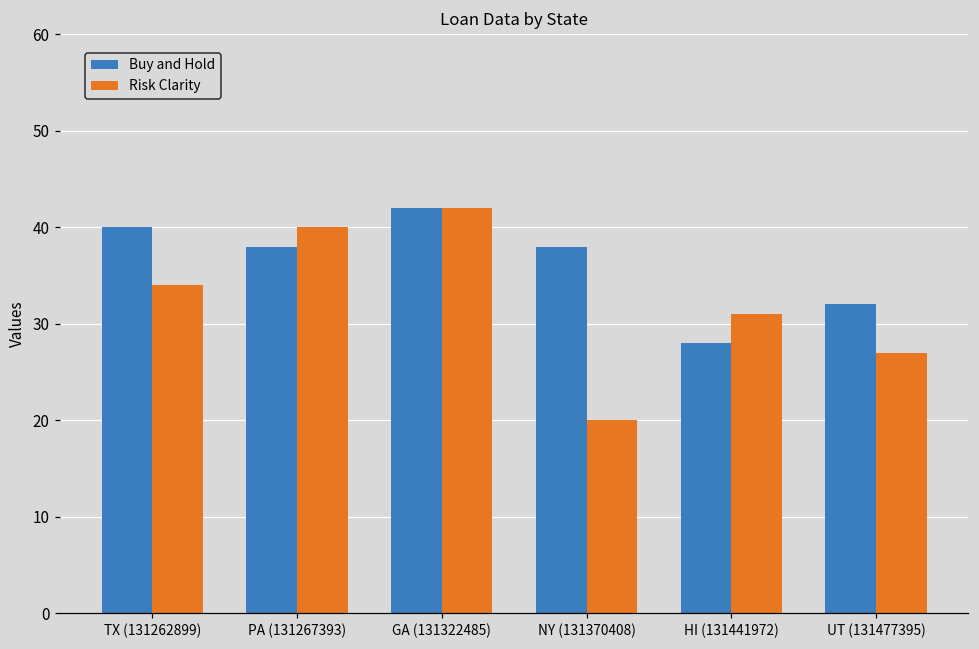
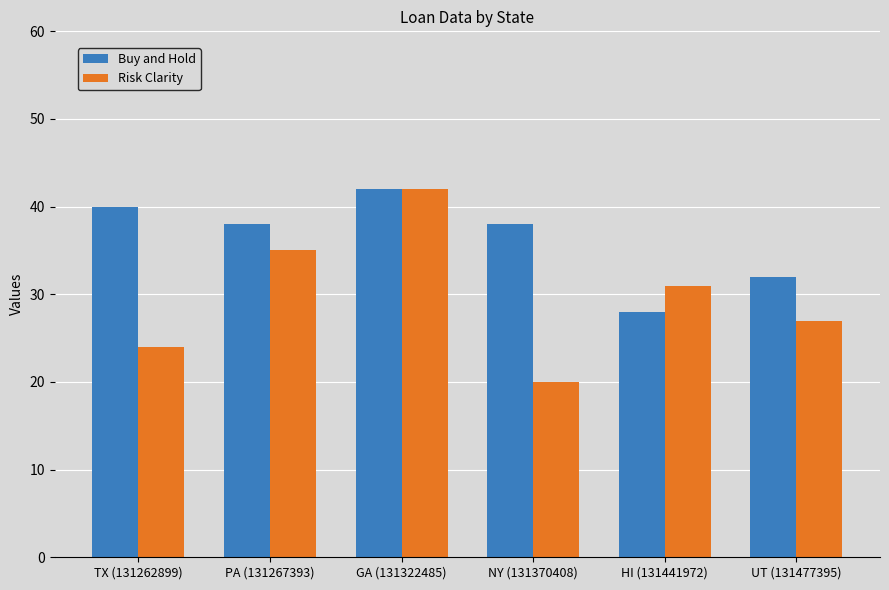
  {
    "Buy and Hold": {
      "TX (131262899)": 40,
      "PA (131267393)": 38,
      "GA (131322485)": 42,
      "NY (131370408)": 38,
      "HI (131441972)": 28,
      "UT (131477395)": 32
    },
    "Risk Clarity": {
-     "TX (131262899)": 34,
-     "PA (131267393)": 40,
+     "TX (131262899)": 24,
+     "PA (131267393)": 35,
      "GA (131322485)": 42,
      "NY (131370408)": 20,
      "HI (131441972)": 31,
      "UT (131477395)": 27
    }
  }
